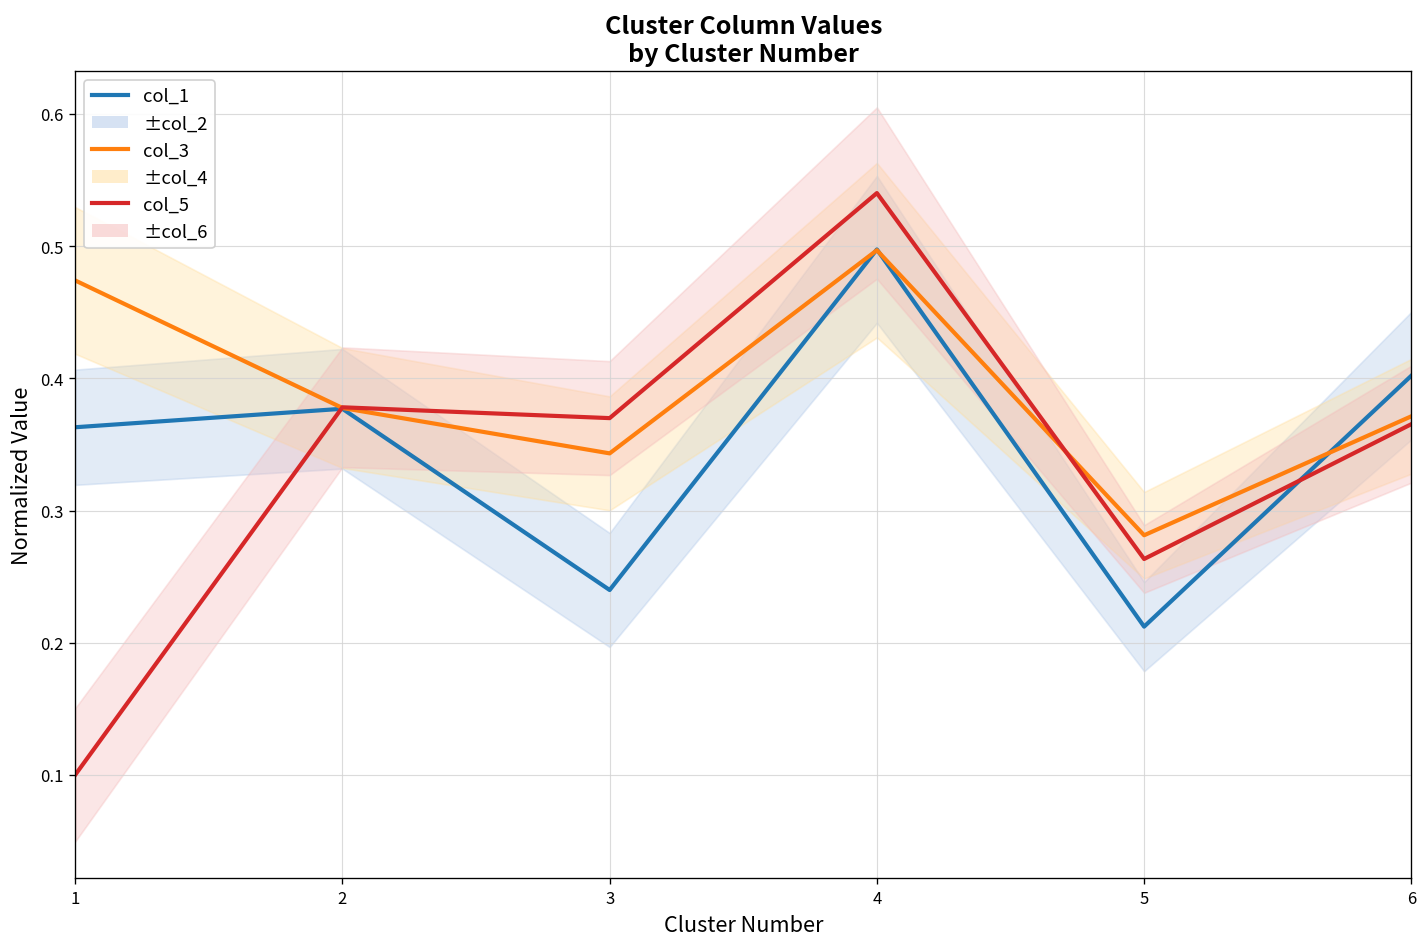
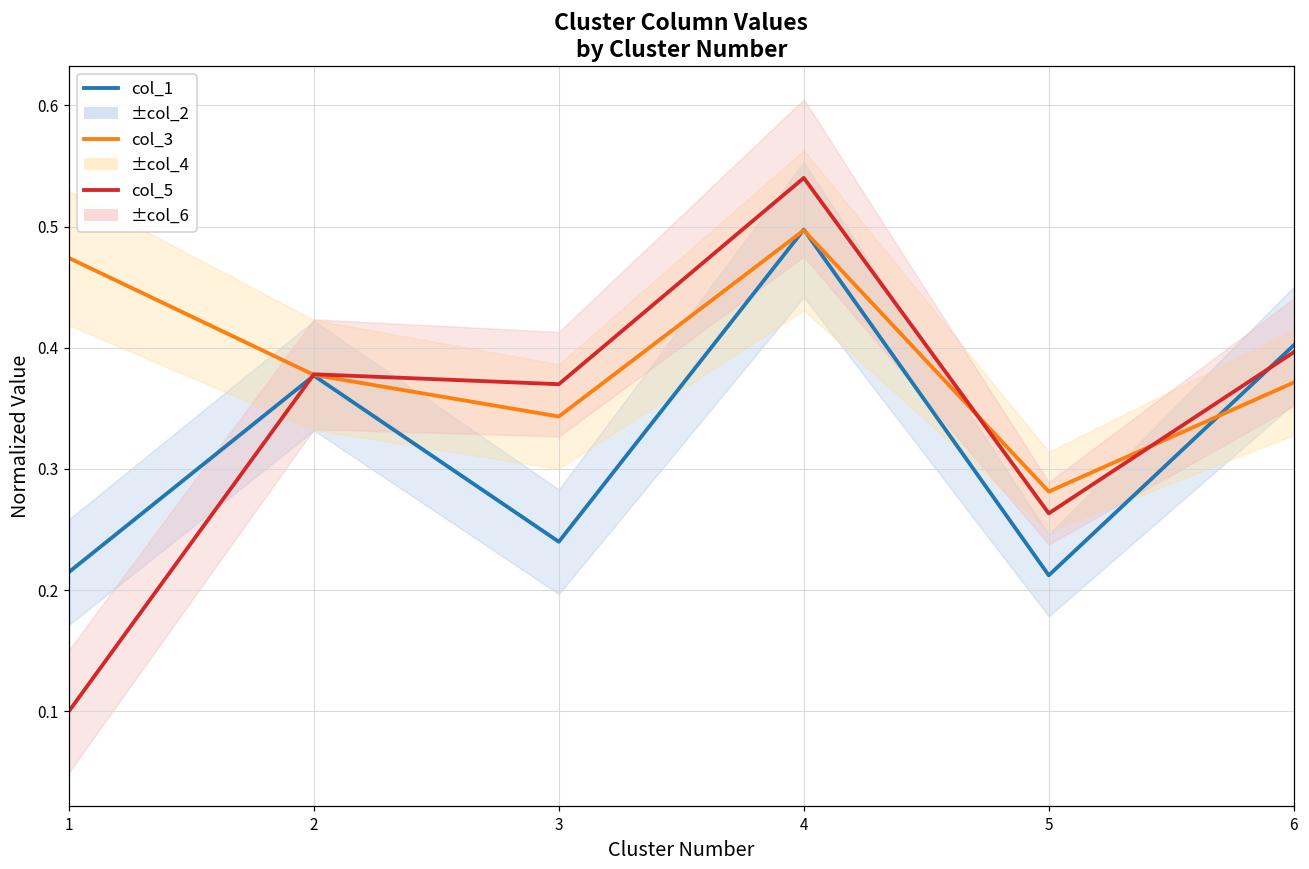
  {
    "col_1": {
-     "1": 0.363,
+     "1": 0.215,
      "3": 0.240,
      "5": 0.212,
      "6": 0.402
    },
    "col_3": {
      "1": 0.474,
      "3": 0.343,
      "5": 0.281,
      "6": 0.371
    },
    "col_5": {
      "1": 0.100,
      "3": 0.370,
      "4": 0.540,
      "5": 0.263,
-     "6": 0.365
+     "6": 0.396
    }
  }
